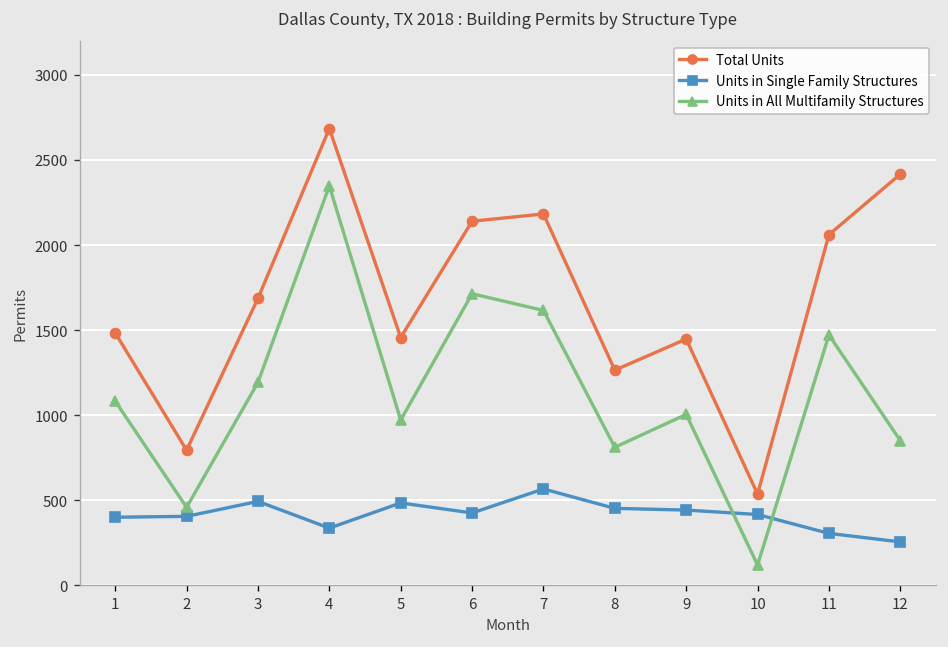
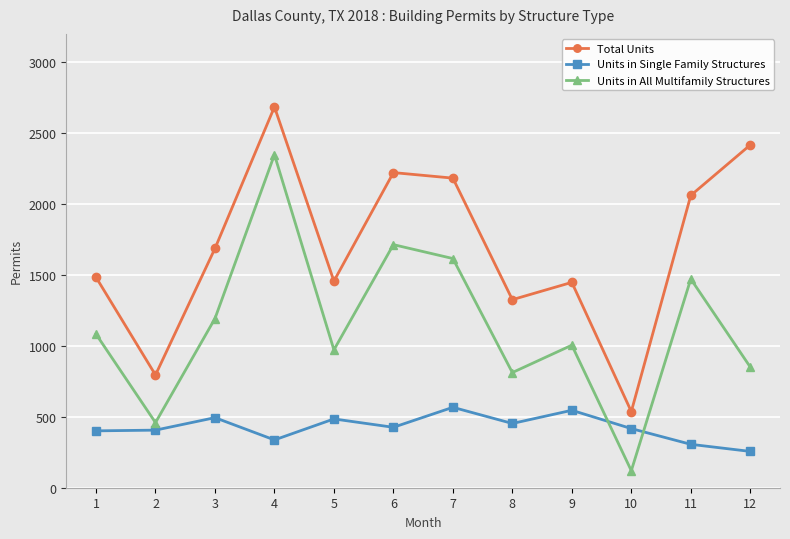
  {
    "Total Units": {
      "1": 1480,
      "2": 800,
      "3": 1690,
      "4": 2690,
      "5": 1460,
-     "6": 2140,
+     "6": 2220,
      "7": 2180,
-     "8": 1270,
+     "8": 1330,
      "9": 1450,
      "10": 540,
      "11": 2060,
      "12": 2420
    },
    "Units in Single Family Structures": {
      "1": 400,
      "2": 410,
      "3": 490,
      "4": 340,
      "5": 490,
      "6": 430,
      "7": 570,
      "8": 450,
-     "9": 440,
+     "9": 550,
      "10": 420,
      "11": 310,
      "12": 260
    },
    "Units in All Multifamily Structures": {
      "1": 1080,
      "2": 460,
      "3": 1190,
      "4": 2350,
      "5": 970,
      "6": 1710,
      "7": 1620,
      "8": 810,
      "9": 1010,
      "10": 120,
      "11": 1470,
      "12": 850
    }
  }
